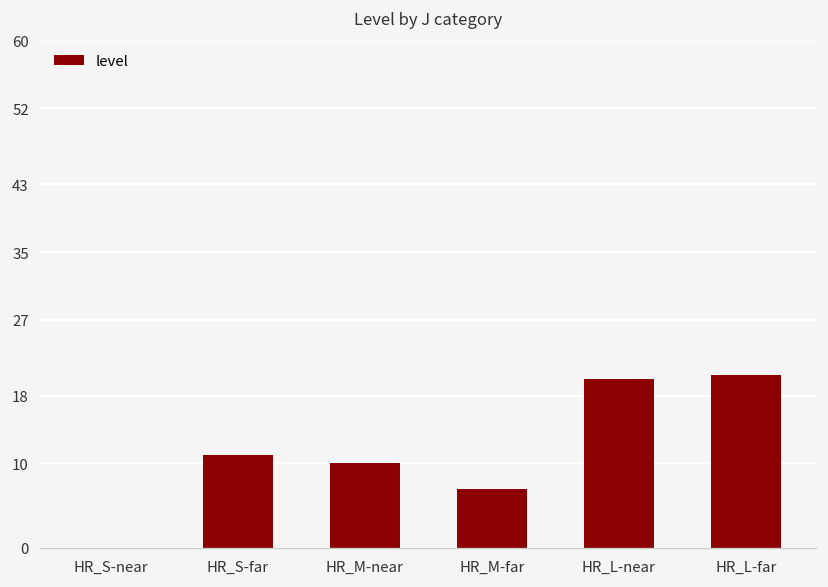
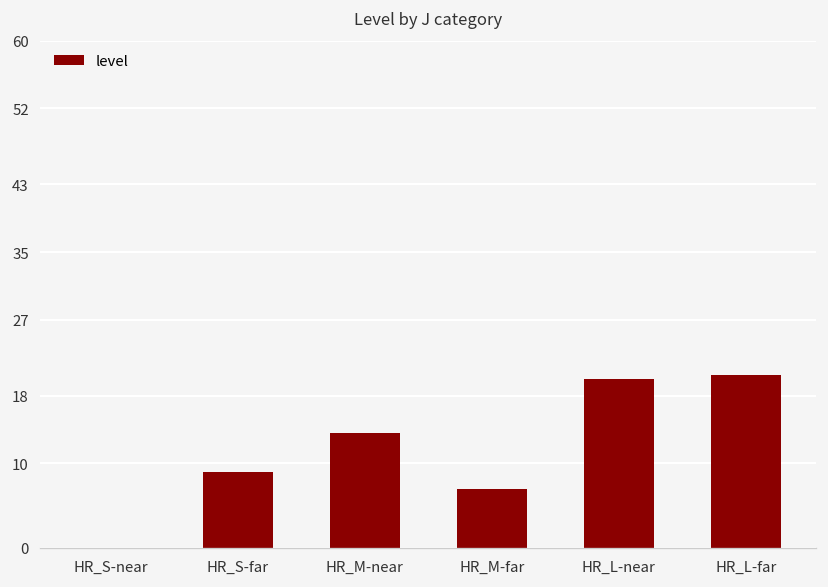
  {
    "HR_S-near": 0,
-   "HR_S-far": 11,
-   "HR_M-near": 10,
+   "HR_S-far": 9,
+   "HR_M-near": 14,
    "HR_M-far": 7,
    "HR_L-near": 20,
    "HR_L-far": 20
  }
